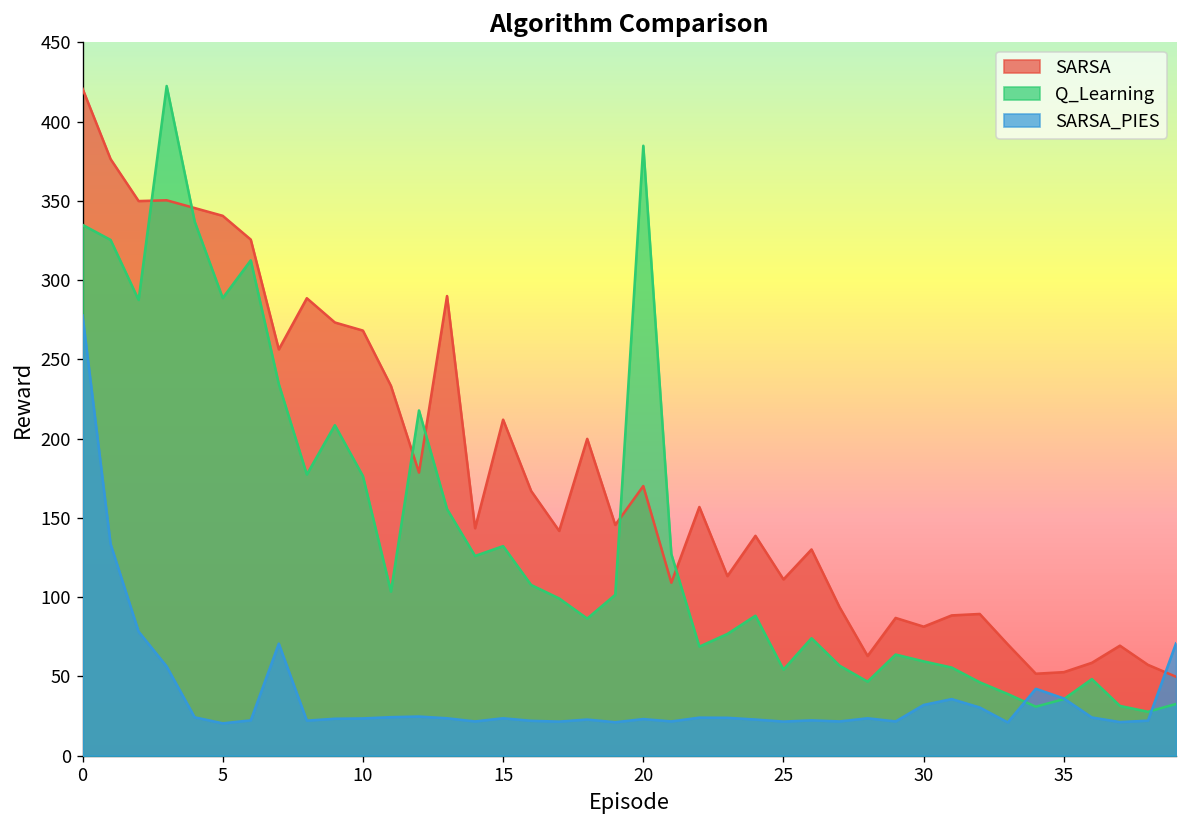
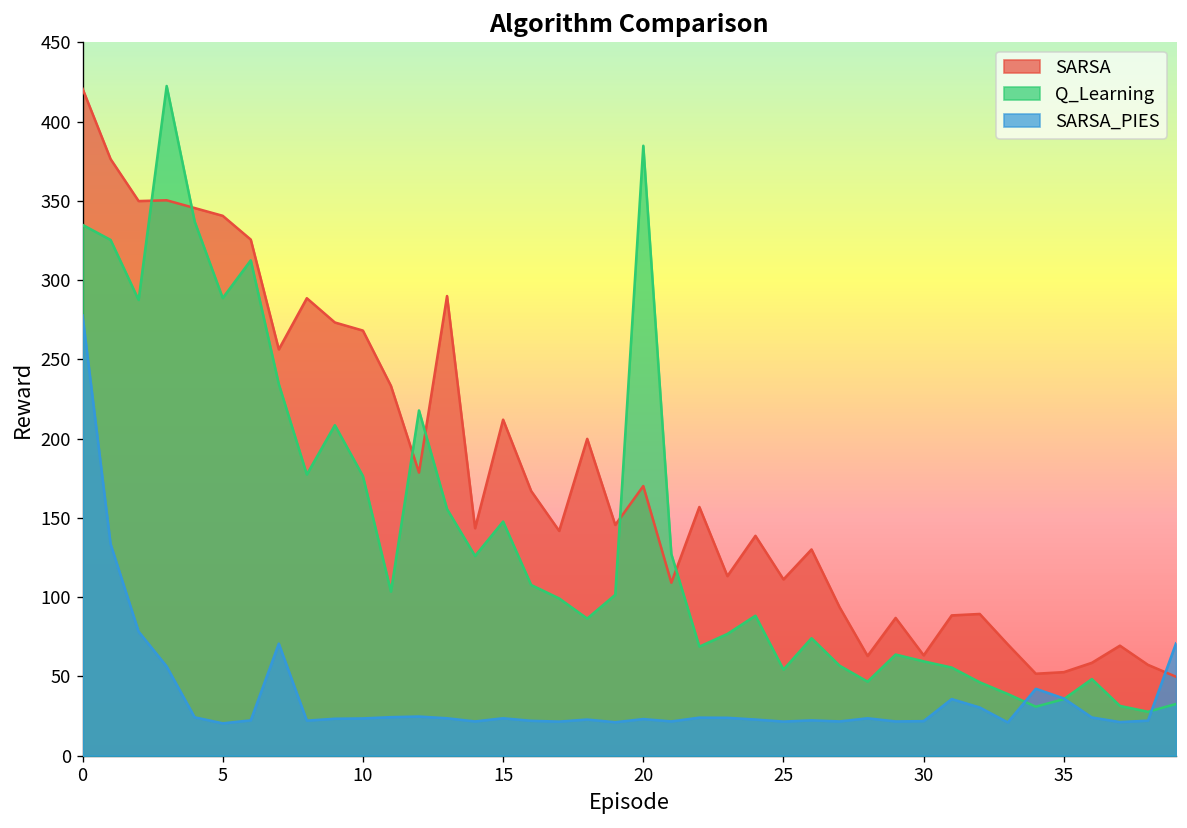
  {
    "SARSA": {
      "0": 421,
      "5": 341,
      "10": 268,
      "15": 212,
      "20": 170,
      "25": 111,
-     "30": 81,
+     "30": 63,
      "35": 53
    },
    "Q_Learning": {
      "0": 335,
      "5": 289,
      "10": 176,
-     "15": 132,
+     "15": 148,
      "20": 385,
      "25": 54,
      "30": 60
    },
    "SARSA_PIES": {
      "0": 278,
      "5": 20,
      "10": 24,
      "15": 24,
      "20": 23,
      "25": 22,
-     "30": 32
+     "30": 22
    }
  }
